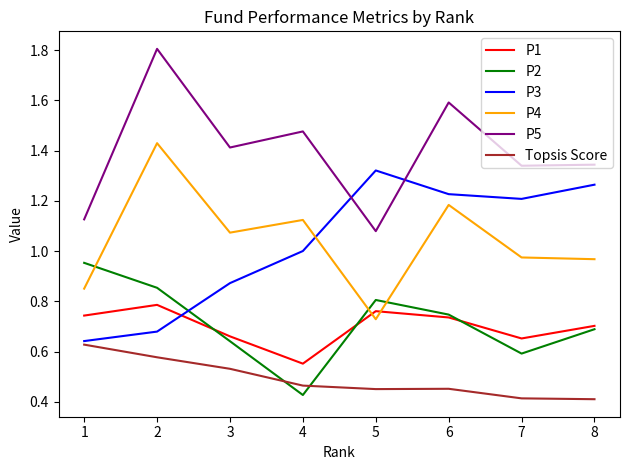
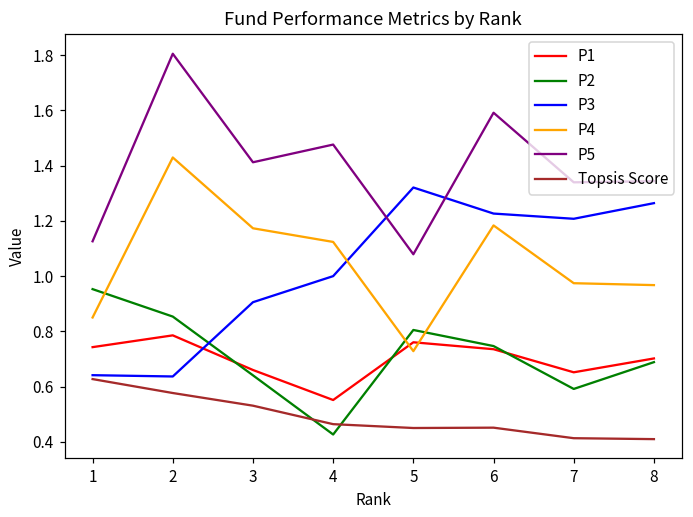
  {
    "P1": {
      "1": 0.74,
      "2": 0.79,
      "3": 0.66,
      "4": 0.55,
      "5": 0.76,
      "6": 0.74,
      "7": 0.65,
      "8": 0.70
    },
    "P2": {
      "1": 0.95,
      "2": 0.85,
      "3": 0.64,
      "4": 0.43,
      "5": 0.81,
      "6": 0.75,
      "7": 0.59,
      "8": 0.69
    },
    "P3": {
      "1": 0.64,
-     "2": 0.68,
-     "3": 0.87,
+     "2": 0.64,
+     "3": 0.91,
      "4": 1.00,
      "5": 1.32,
      "6": 1.23,
      "7": 1.21,
      "8": 1.26
    },
    "P4": {
      "1": 0.85,
      "2": 1.43,
-     "3": 1.07,
+     "3": 1.17,
      "4": 1.12,
      "5": 0.73,
      "6": 1.18,
      "7": 0.97,
      "8": 0.97
    },
    "P5": {
      "1": 1.13,
      "2": 1.81,
      "3": 1.41,
      "4": 1.48,
      "5": 1.08,
      "6": 1.59
    },
    "Topsis Score": {
      "1": 0.63,
      "2": 0.58,
      "3": 0.53,
      "4": 0.46,
      "5": 0.45,
      "6": 0.45,
      "7": 0.41,
      "8": 0.41
    }
  }
